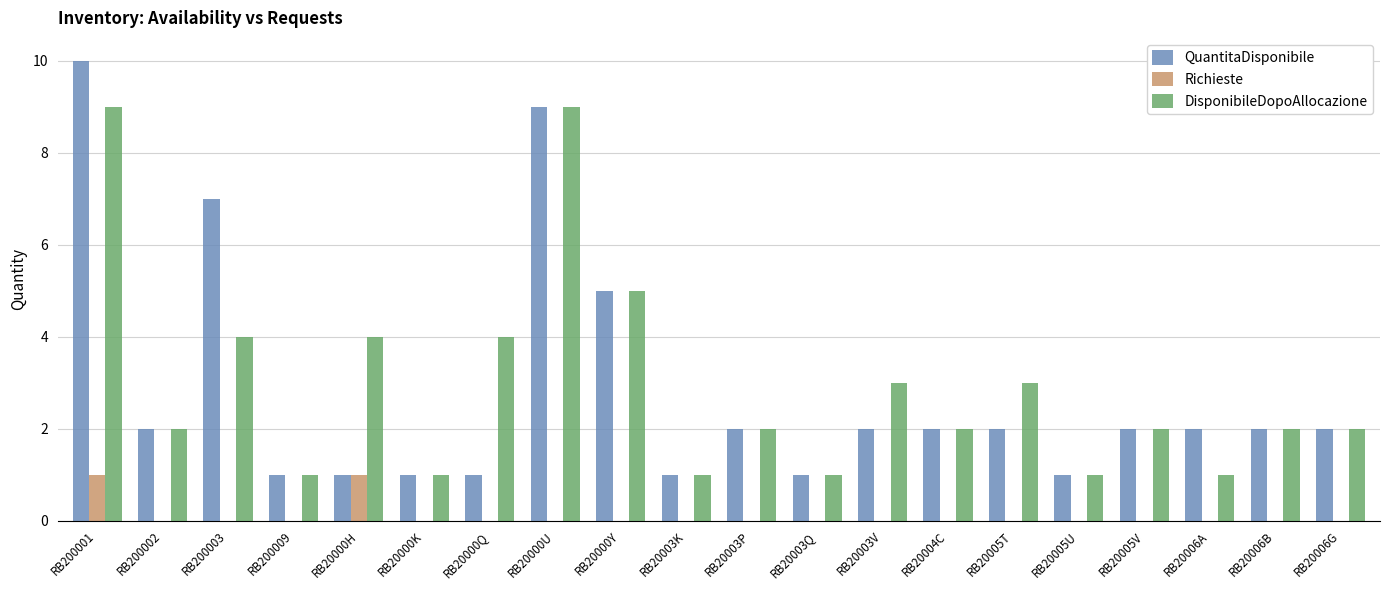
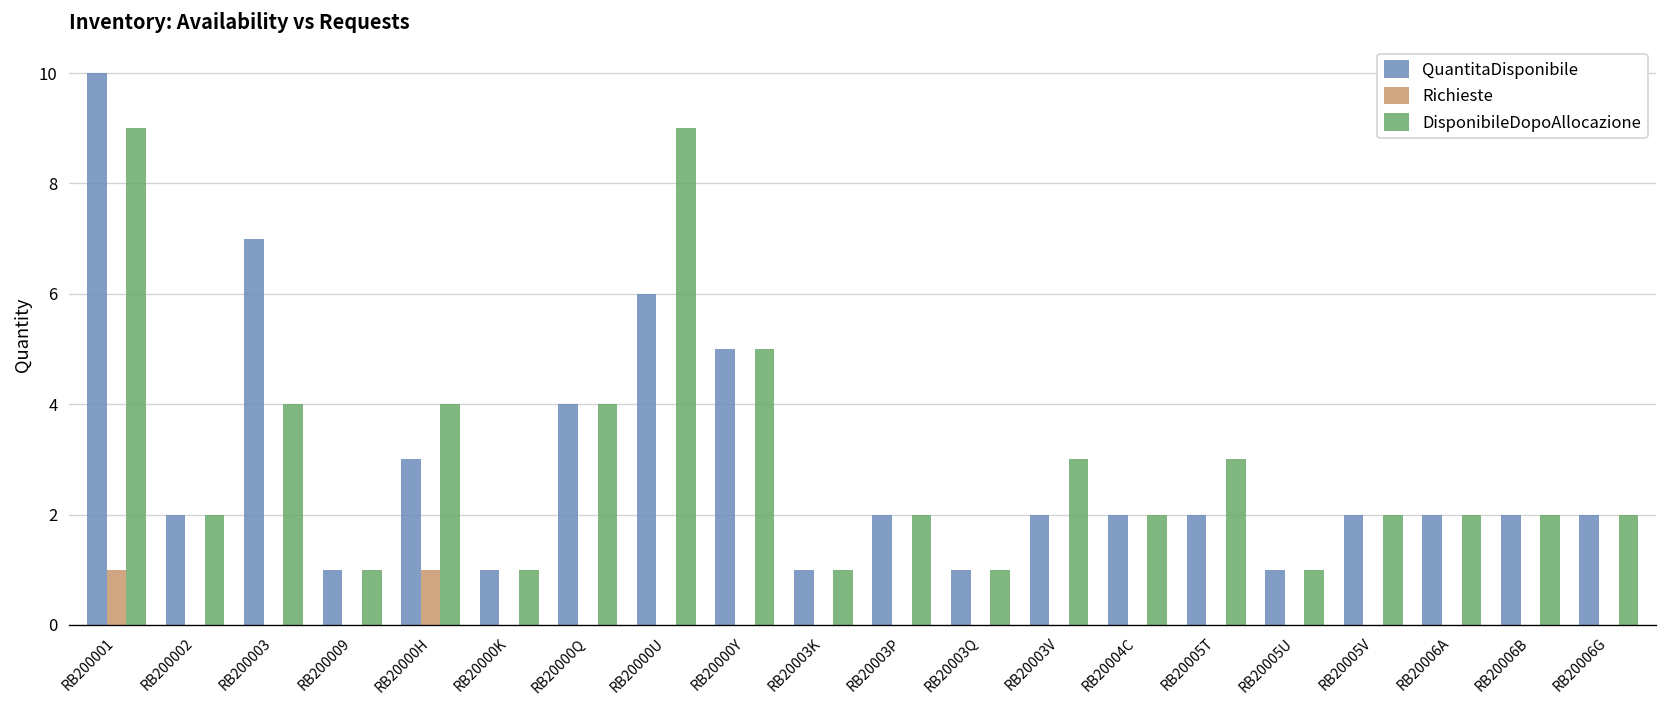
  {
    "QuantitaDisponibile": {
      "RB200001": 10,
      "RB200002": 2,
      "RB200003": 7,
      "RB200009": 1,
-     "RB20000H": 1,
+     "RB20000H": 3,
      "RB20000K": 1,
-     "RB20000Q": 1,
-     "RB20000U": 9,
+     "RB20000Q": 4,
+     "RB20000U": 6,
      "RB20000Y": 5,
      "RB20003K": 1,
      "RB20003P": 2,
      "RB20003Q": 1,
      "RB20003V": 2,
      "RB20004C": 2,
      "RB20005T": 2,
      "RB20005U": 1,
      "RB20005V": 2,
      "RB20006A": 2,
      "RB20006B": 2,
      "RB20006G": 2
    },
    "Richieste": {
      "RB200001": 1,
      "RB200002": 0,
      "RB200003": 0,
      "RB200009": 0,
      "RB20000H": 1,
      "RB20000K": 0,
      "RB20000Q": 0,
      "RB20000U": 0,
      "RB20000Y": 0,
      "RB20003K": 0,
      "RB20003P": 0,
      "RB20003Q": 0,
      "RB20003V": 0,
      "RB20004C": 0,
      "RB20005T": 0,
      "RB20005U": 0,
      "RB20005V": 0,
      "RB20006A": 0,
      "RB20006B": 0,
      "RB20006G": 0
    },
    "DisponibileDopoAllocazione": {
      "RB200001": 9,
      "RB200002": 2,
      "RB200003": 4,
      "RB200009": 1,
      "RB20000H": 4,
      "RB20000K": 1,
      "RB20000Q": 4,
      "RB20000U": 9,
      "RB20000Y": 5,
      "RB20003K": 1,
      "RB20003P": 2,
      "RB20003Q": 1,
      "RB20003V": 3,
      "RB20004C": 2,
      "RB20005T": 3,
      "RB20005U": 1,
      "RB20005V": 2,
-     "RB20006A": 1,
+     "RB20006A": 2,
      "RB20006B": 2,
      "RB20006G": 2
    }
  }
